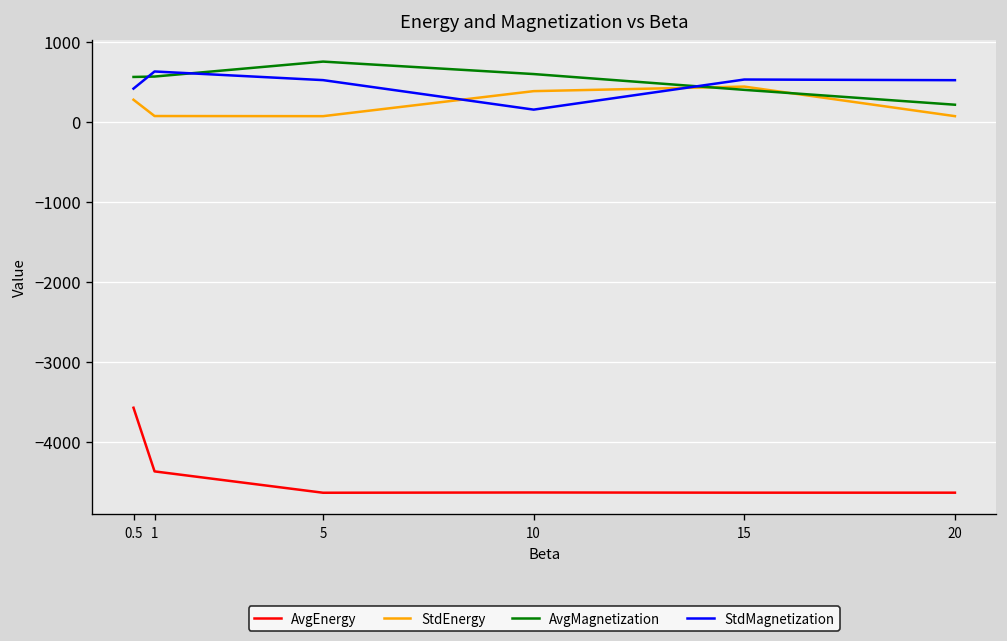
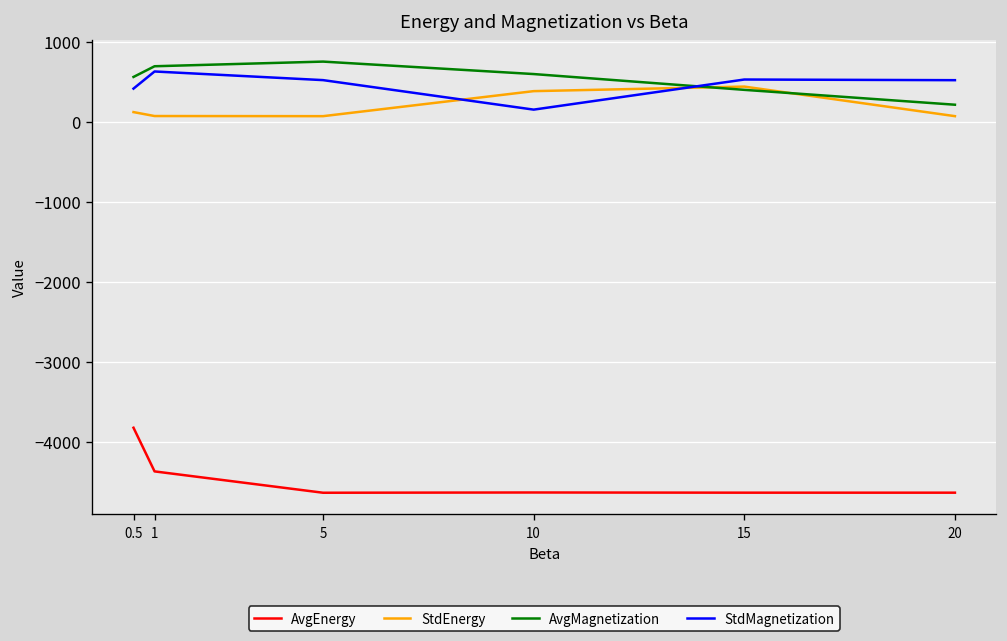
  {
    "AvgEnergy": {
-     "0.5": -3600,
+     "0.5": -3800,
      "1": -4400,
      "5": -4600,
      "10": -4600,
      "15": -4600,
      "20": -4600
    },
    "StdEnergy": {
-     "0.5": 300,
+     "0.5": 100,
      "1": 100,
      "5": 100,
      "10": 400,
      "15": 400,
      "20": 100
    },
    "AvgMagnetization": {
      "0.5": 600,
-     "1": 600,
+     "1": 700,
      "5": 800,
      "10": 600,
      "15": 400,
      "20": 200
    },
    "StdMagnetization": {
      "0.5": 400,
      "1": 600,
      "5": 500,
      "10": 200,
      "15": 500,
      "20": 500
    }
  }
